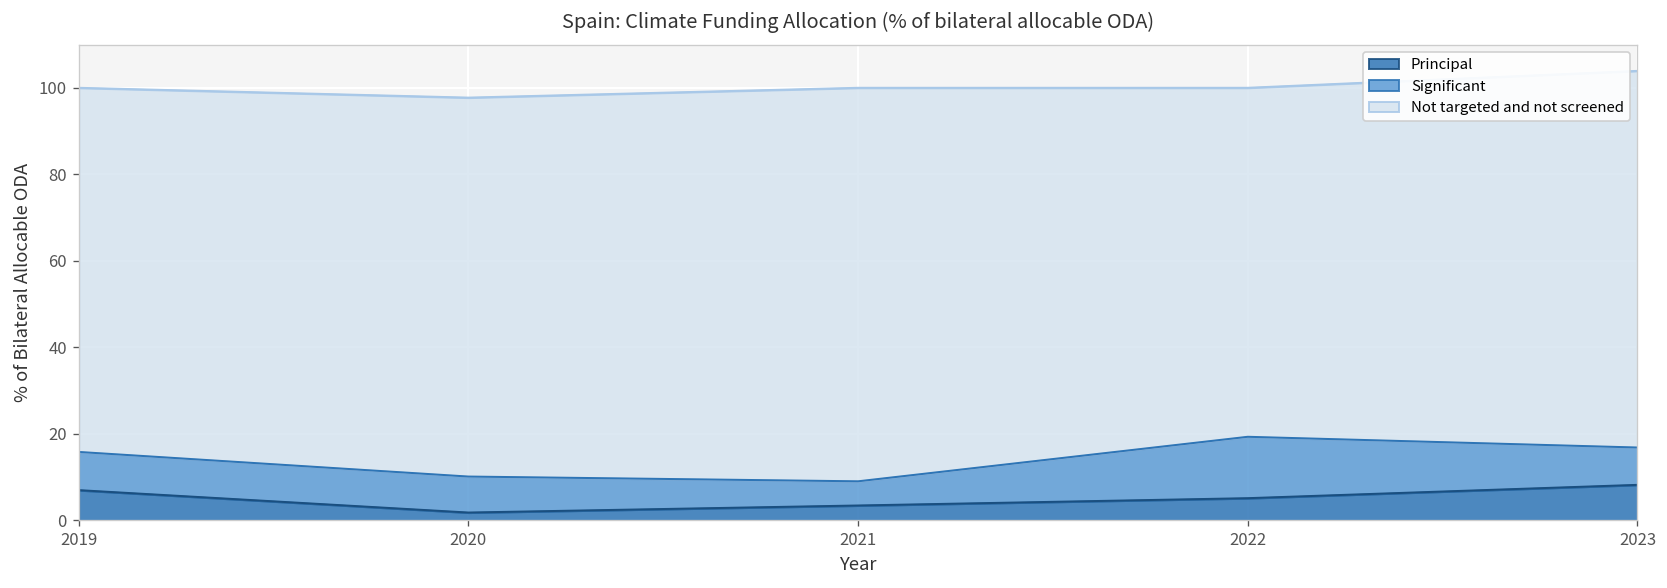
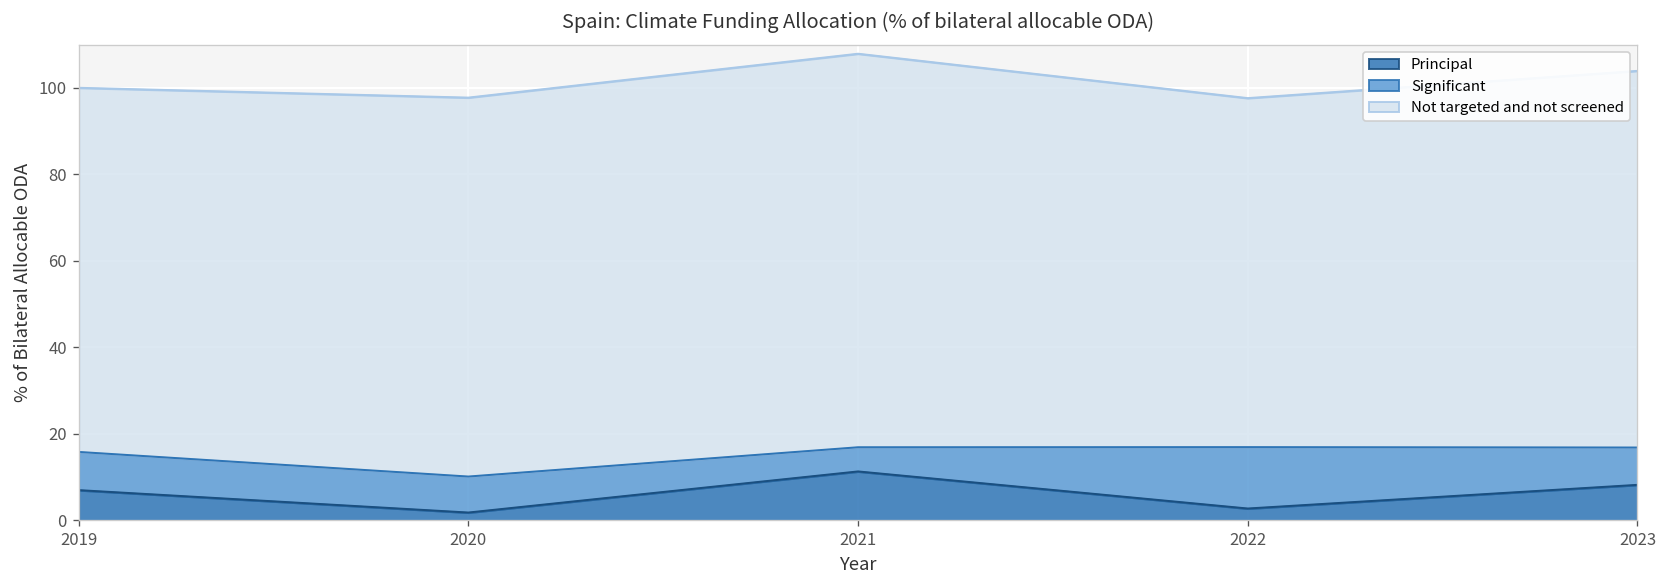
  {
    "Principal": {
      "2019": 7,
      "2020": 2,
-     "2021": 3,
-     "2022": 5,
+     "2021": 11,
+     "2022": 3,
      "2023": 8
    },
    "Significant": {
      "2019": 9,
      "2020": 8,
      "2021": 6,
      "2022": 14,
      "2023": 9
    },
    "Not targeted and not screened": {
      "2019": 84,
      "2020": 88,
      "2021": 91,
      "2022": 81,
      "2023": 87
    }
  }
